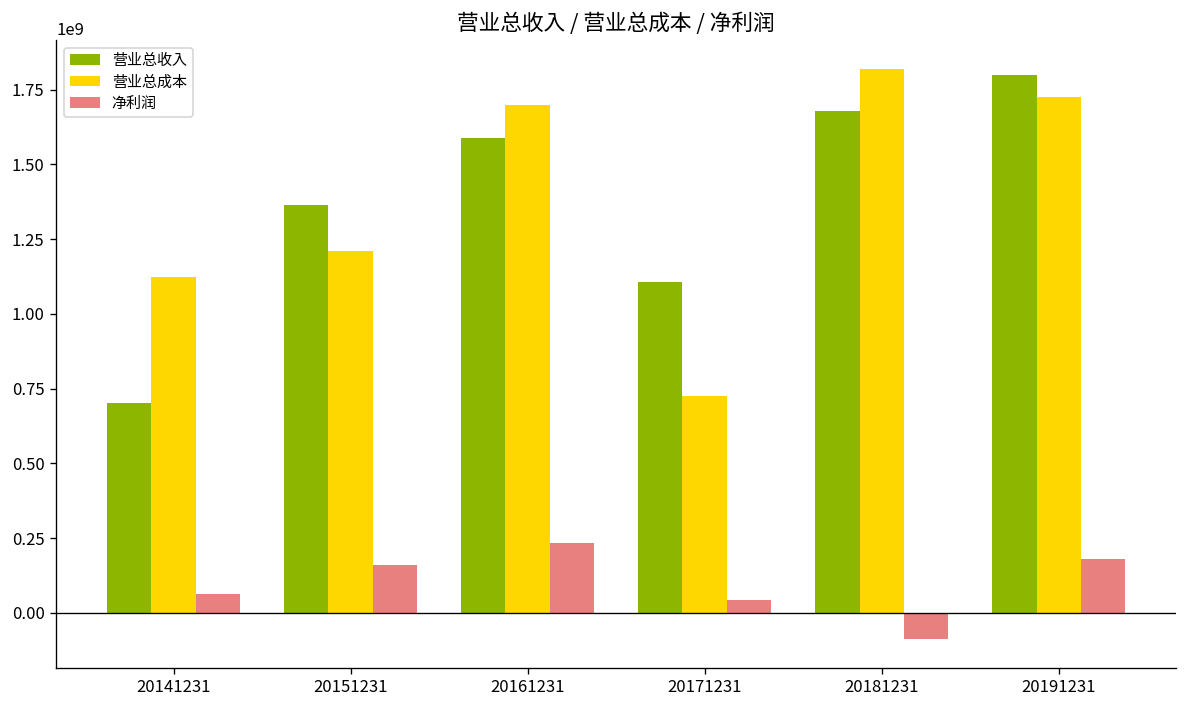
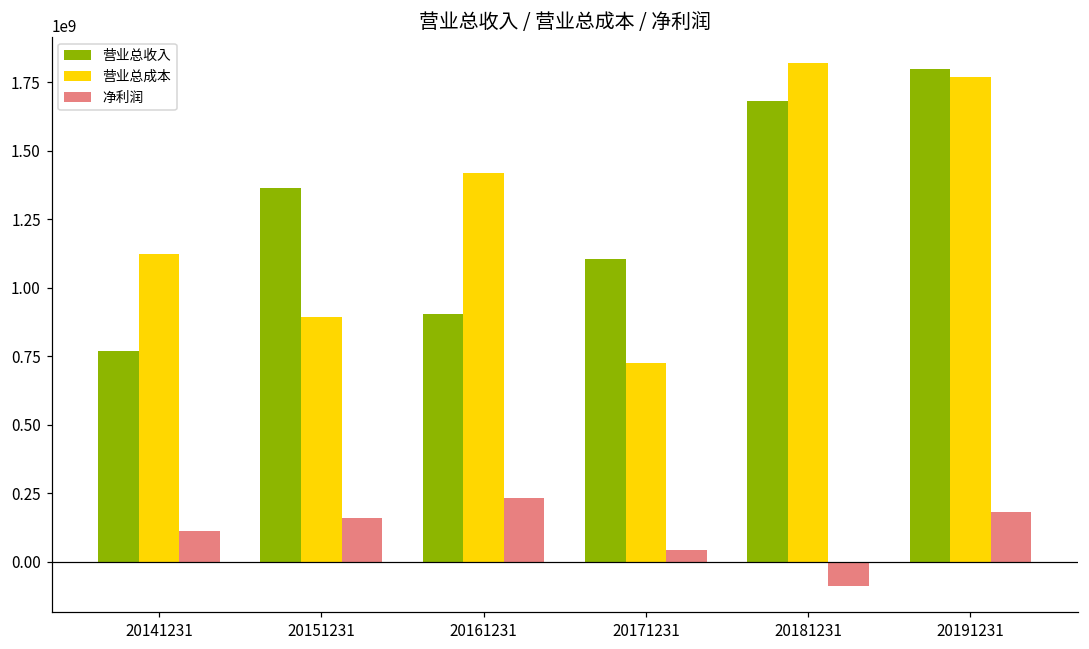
  {
    "营业总收入": {
-     "20141231": 700000000,
+     "20141231": 770000000,
      "20151231": 1370000000,
-     "20161231": 1590000000,
+     "20161231": 900000000,
      "20171231": 1110000000,
      "20181231": 1680000000,
      "20191231": 1800000000
    },
    "营业总成本": {
      "20141231": 1120000000,
-     "20151231": 1210000000,
-     "20161231": 1700000000,
+     "20151231": 890000000,
+     "20161231": 1420000000,
      "20171231": 730000000,
      "20181231": 1820000000,
-     "20191231": 1730000000
+     "20191231": 1770000000
    },
    "净利润": {
-     "20141231": 60000000,
+     "20141231": 110000000,
      "20151231": 160000000,
      "20161231": 230000000,
      "20171231": 40000000,
      "20181231": -90000000,
      "20191231": 180000000
    }
  }
